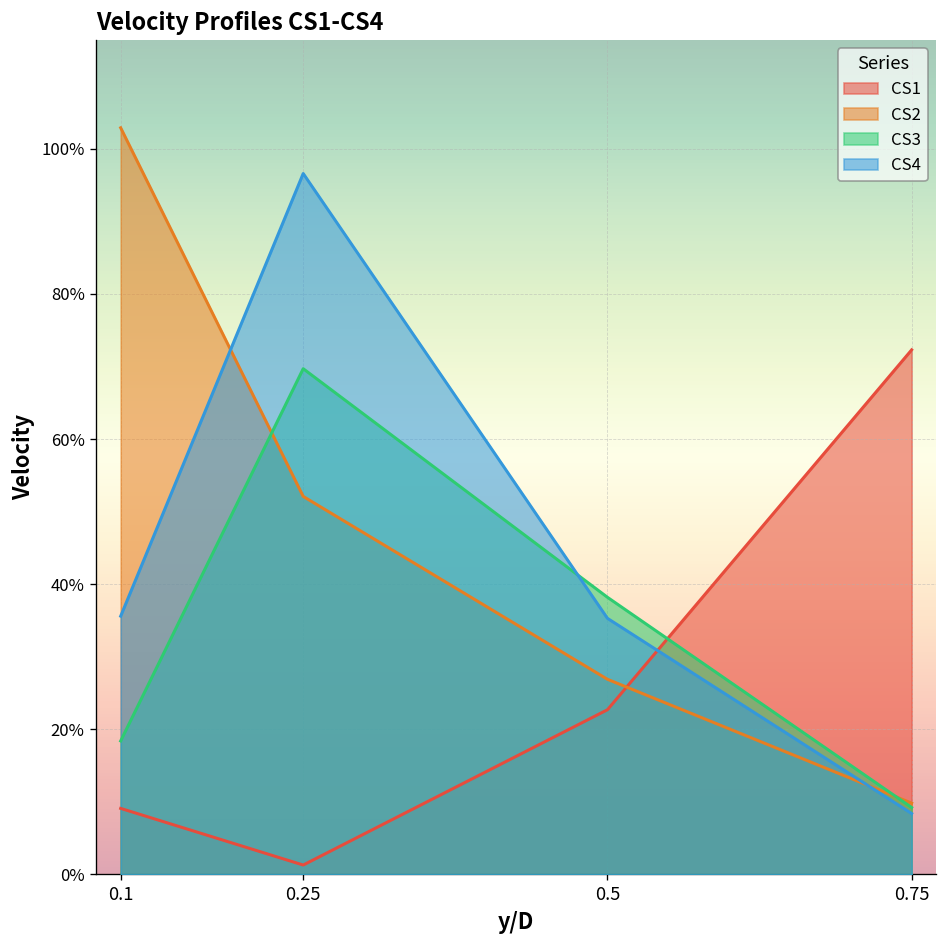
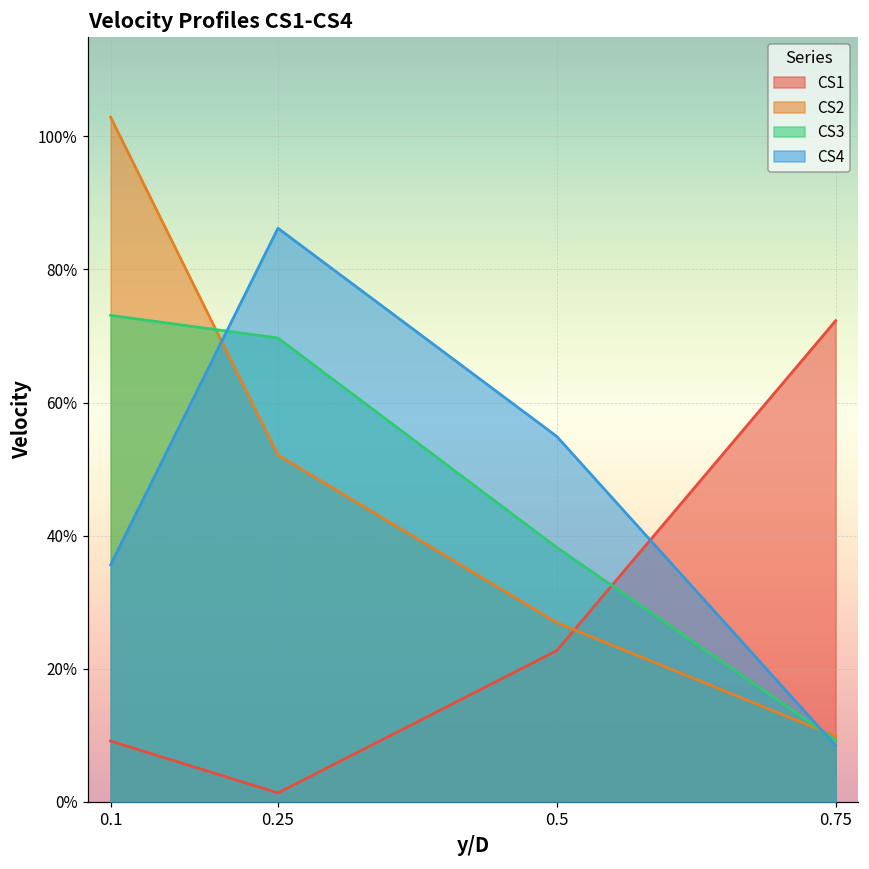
  {
    "CS3": {
-     "0.1": "18%",
+     "0.1": "73%",
      "0.25": "70%",
      "0.5": "38%",
      "0.75": "9%"
    },
    "CS4": {
      "0.1": "36%",
-     "0.25": "97%",
-     "0.5": "35%",
+     "0.25": "86%",
+     "0.5": "55%",
      "0.75": "8%"
    }
  }
